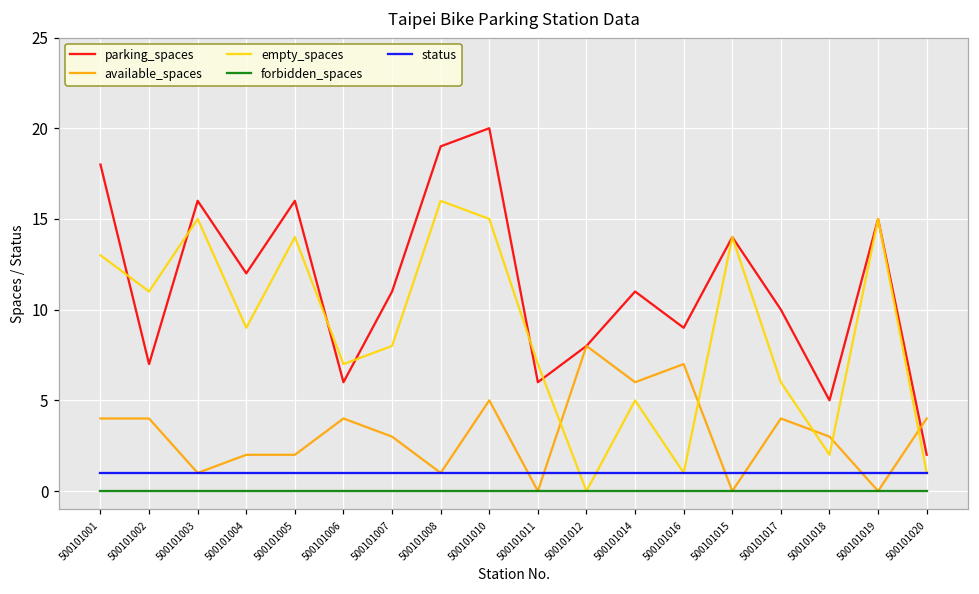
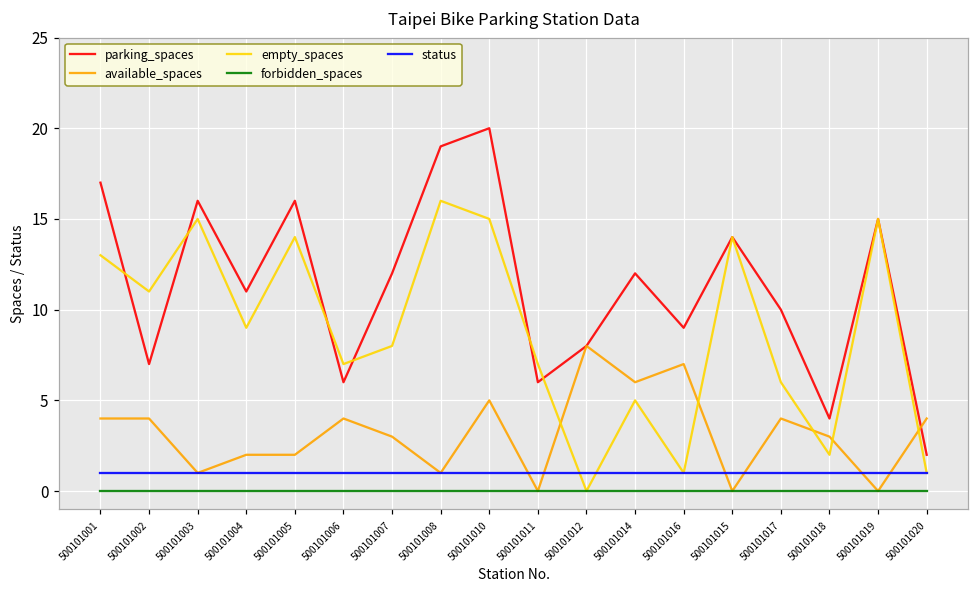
  {
    "parking_spaces": {
-     "500101001": 18,
+     "500101001": 17,
      "500101002": 7,
      "500101003": 16,
-     "500101004": 12,
+     "500101004": 11,
      "500101005": 16,
      "500101006": 6,
-     "500101007": 11,
+     "500101007": 12,
      "500101008": 19,
      "500101010": 20,
      "500101011": 6,
-     "500101014": 11,
+     "500101014": 12,
      "500101016": 9,
      "500101017": 10,
-     "500101018": 5,
+     "500101018": 4,
      "500101020": 2
    },
    "forbidden_spaces": {
      "500101001": 0,
      "500101002": 0,
      "500101003": 0,
      "500101004": 0,
      "500101005": 0,
      "500101006": 0,
      "500101007": 0,
      "500101008": 0,
      "500101010": 0,
      "500101014": 0,
      "500101016": 0,
      "500101017": 0,
      "500101018": 0,
      "500101020": 0
    },
    "status": {
      "500101001": 1,
      "500101002": 1,
      "500101004": 1,
      "500101005": 1,
      "500101006": 1,
      "500101007": 1,
      "500101010": 1,
      "500101011": 1,
      "500101012": 1,
      "500101014": 1,
      "500101015": 1,
      "500101017": 1,
      "500101018": 1,
      "500101019": 1
    }
  }
